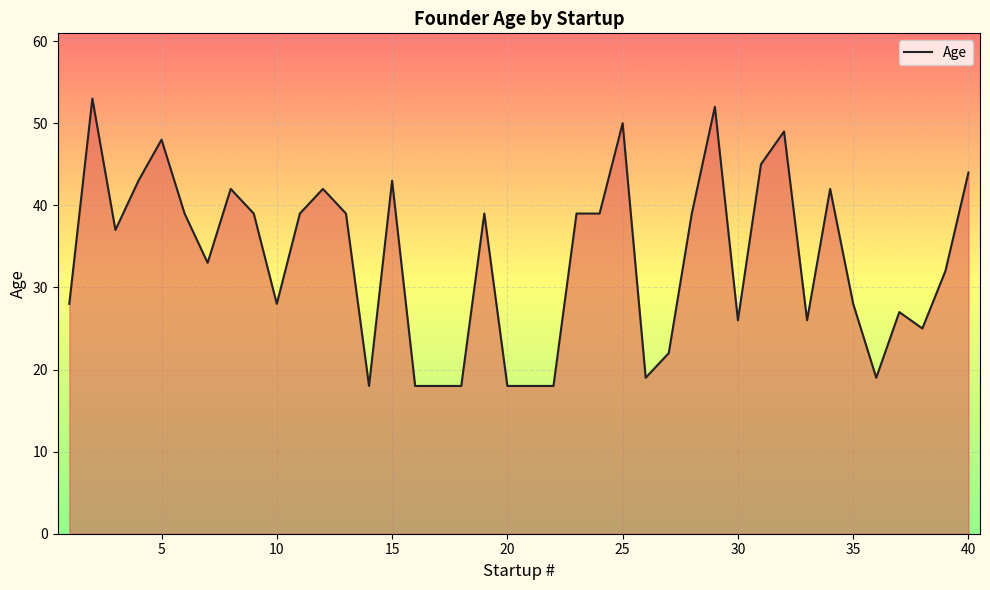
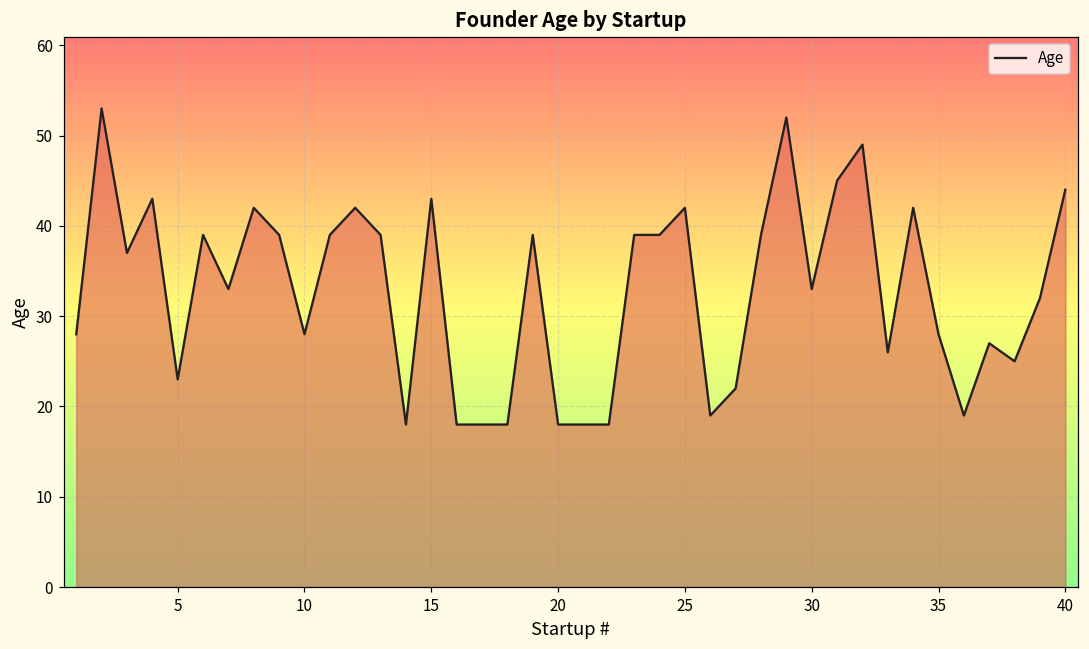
  {
-   "5": 48,
+   "5": 23,
    "10": 28,
    "15": 43,
    "20": 18,
-   "25": 50,
-   "30": 26,
+   "25": 42,
+   "30": 33,
    "35": 28,
    "40": 44
  }
